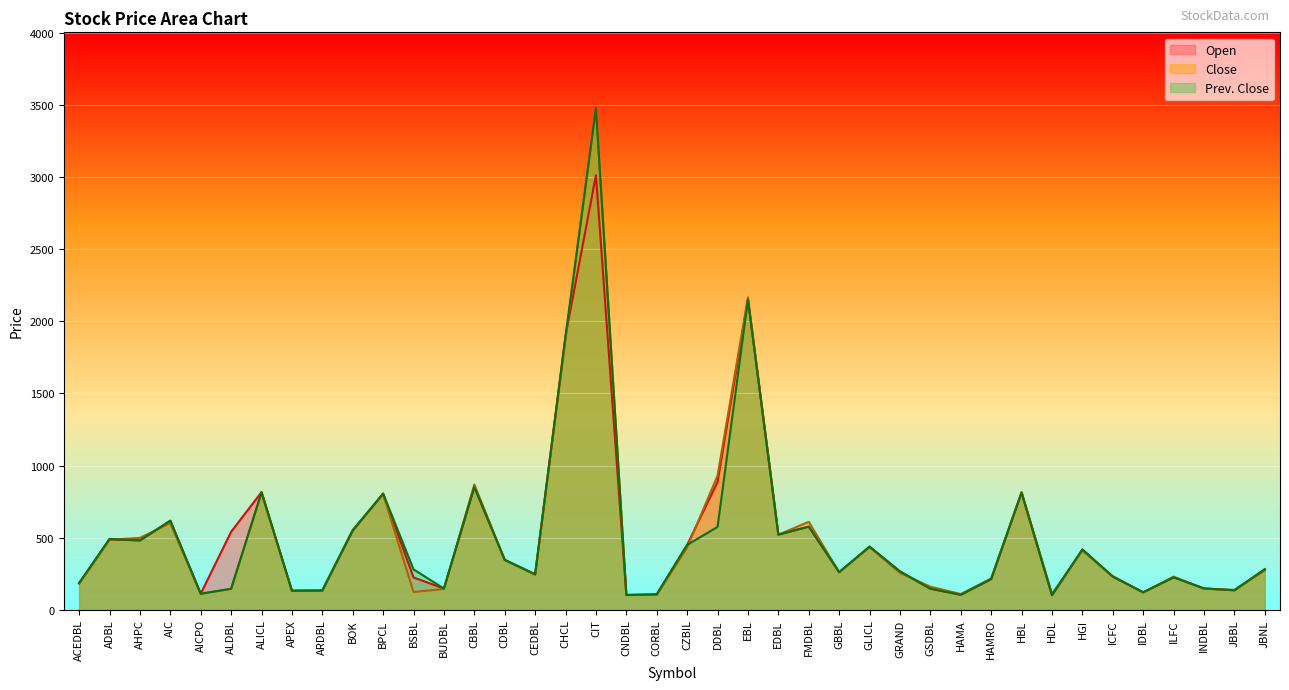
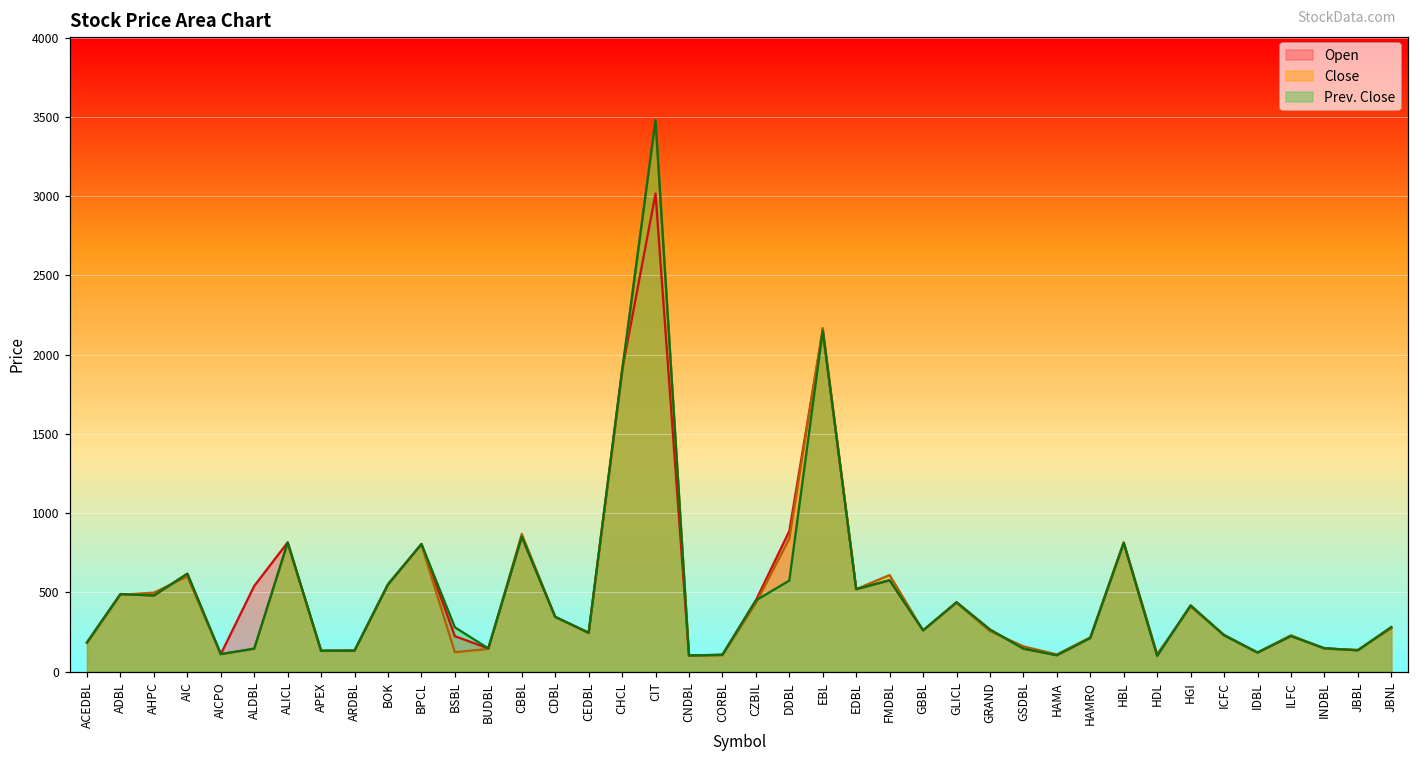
  {
    "Open": {
      "ALDBL": 540,
      "BSBL": 220,
      "CIT": 3020,
      "DDBL": 890
    },
    "Close": {
      "AHPC": 500,
      "BSBL": 120,
      "CHCL": 1880,
      "CZBIL": 430,
-     "DDBL": 930,
+     "DDBL": 840,
      "FMDBL": 610
    },
    "Prev. Close": {
      "BSBL": 280,
      "DDBL": 570
    }
  }
